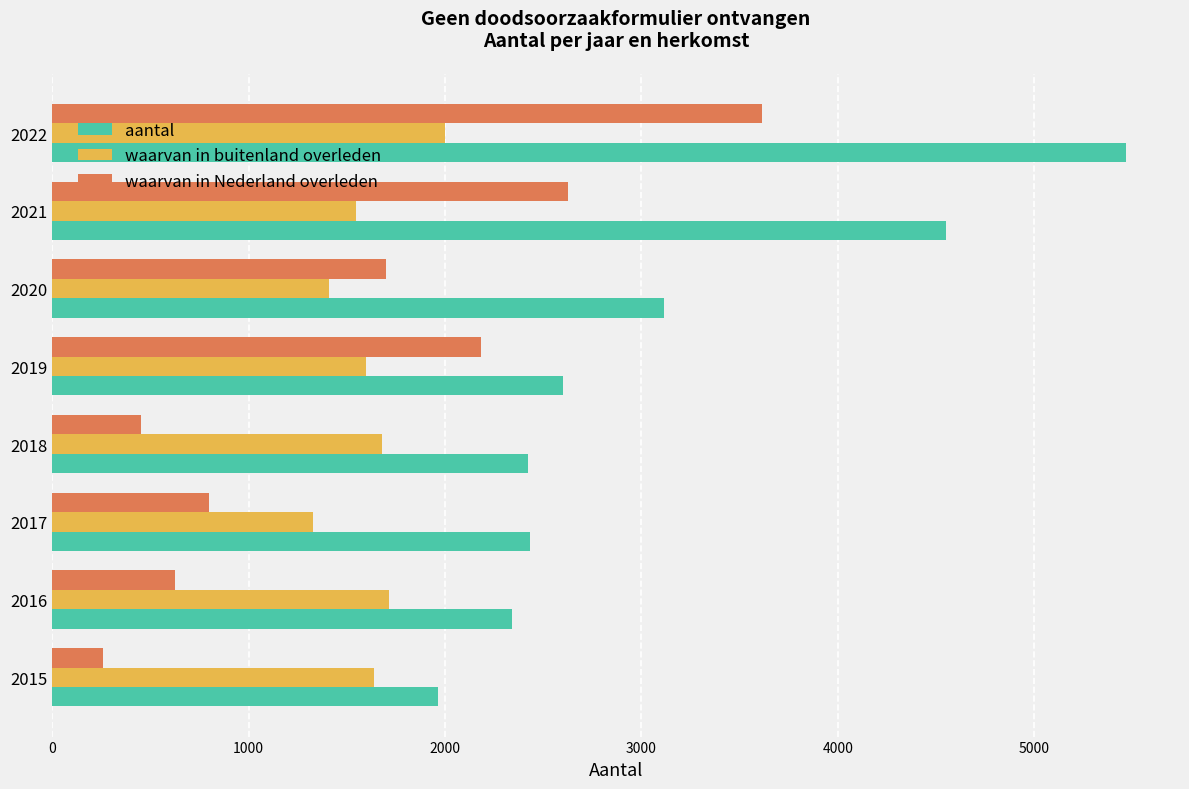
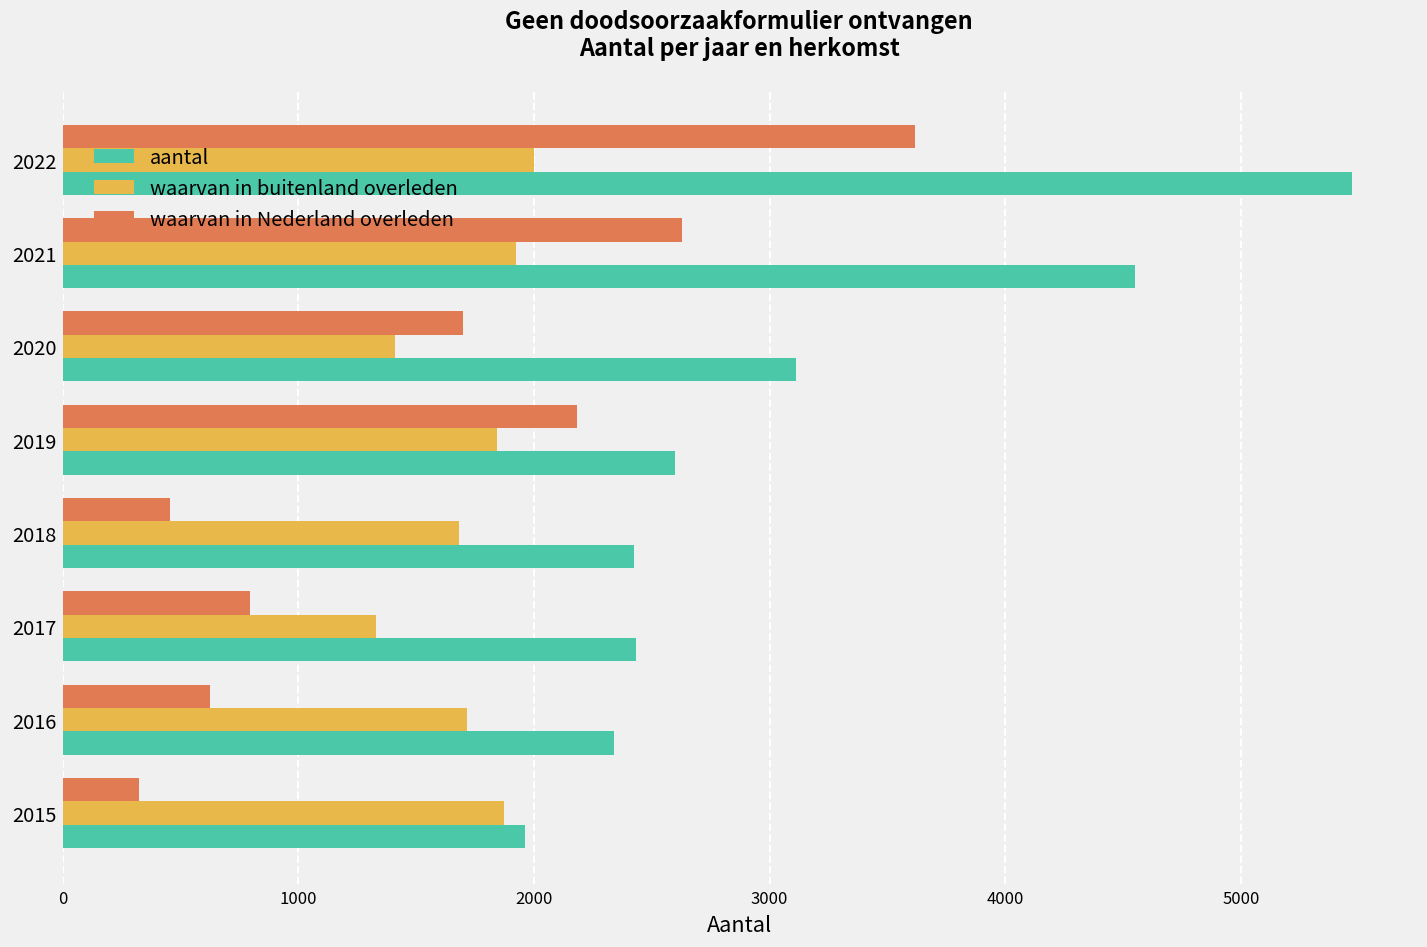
  {
    "aantal": {
      "2022": 5470,
      "2021": 4550,
      "2020": 3110,
      "2019": 2600,
      "2018": 2430,
      "2017": 2430,
      "2016": 2340,
      "2015": 1960
    },
    "waarvan in buitenland overleden": {
      "2022": 2000,
-     "2021": 1550,
+     "2021": 1920,
      "2020": 1410,
-     "2019": 1600,
+     "2019": 1840,
      "2018": 1680,
      "2017": 1330,
      "2016": 1720,
-     "2015": 1640
+     "2015": 1870
    },
    "waarvan in Nederland overleden": {
      "2022": 3620,
      "2021": 2630,
      "2020": 1700,
      "2019": 2180,
      "2018": 460,
      "2017": 800,
      "2016": 620,
-     "2015": 260
+     "2015": 330
    }
  }
